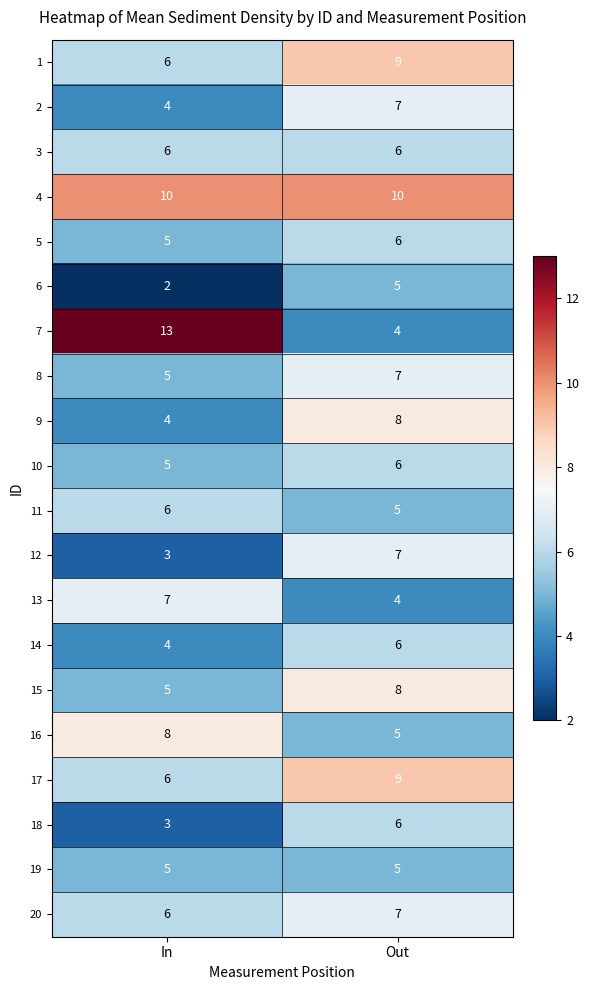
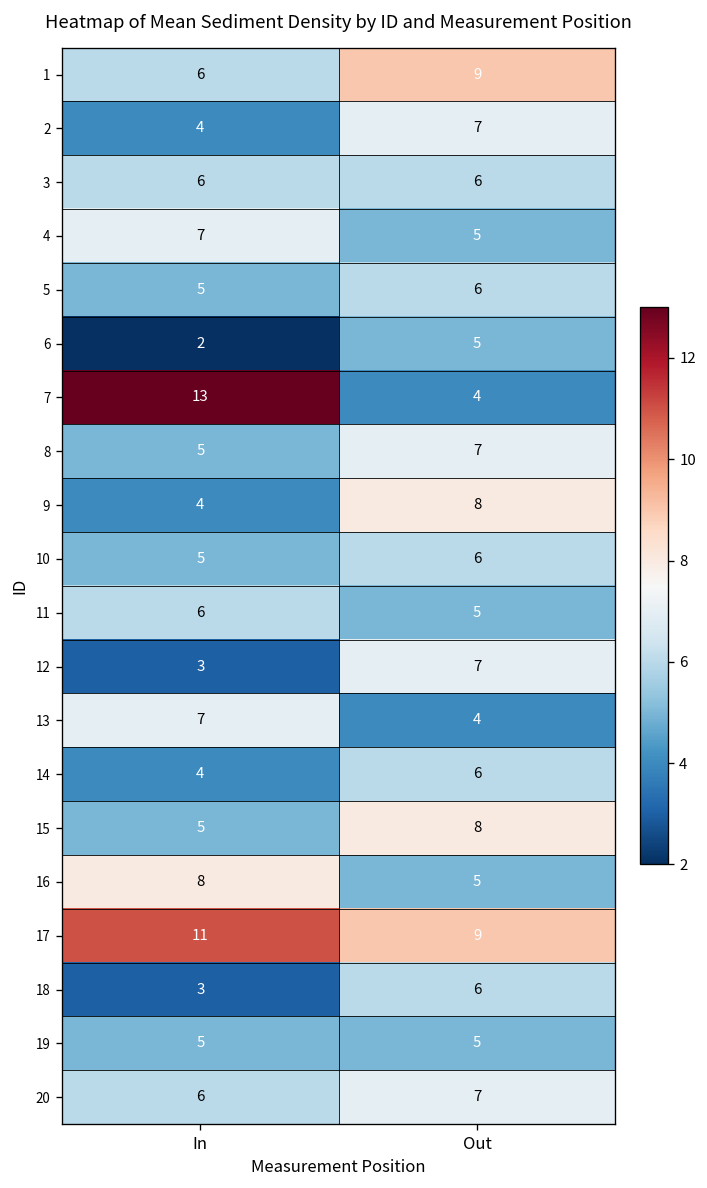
  {
    "1": {
      "In": 6,
      "Out": 9
    },
    "2": {
      "In": 4,
      "Out": 7
    },
    "3": {
      "In": 6,
      "Out": 6
    },
    "4": {
-     "In": 10,
-     "Out": 10
+     "In": 7,
+     "Out": 5
    },
    "5": {
      "In": 5,
      "Out": 6
    },
    "6": {
      "In": 2,
      "Out": 5
    },
    "7": {
      "In": 13,
      "Out": 4
    },
    "8": {
      "In": 5,
      "Out": 7
    },
    "9": {
      "In": 4,
      "Out": 8
    },
    "10": {
      "In": 5,
      "Out": 6
    },
    "11": {
      "In": 6,
      "Out": 5
    },
    "12": {
      "In": 3,
      "Out": 7
    },
    "13": {
      "In": 7,
      "Out": 4
    },
    "14": {
      "In": 4,
      "Out": 6
    },
    "15": {
      "In": 5,
      "Out": 8
    },
    "16": {
      "In": 8,
      "Out": 5
    },
    "17": {
-     "In": 6,
+     "In": 11,
      "Out": 9
    },
    "18": {
      "In": 3,
      "Out": 6
    },
    "19": {
      "In": 5,
      "Out": 5
    },
    "20": {
      "In": 6,
      "Out": 7
    }
  }
